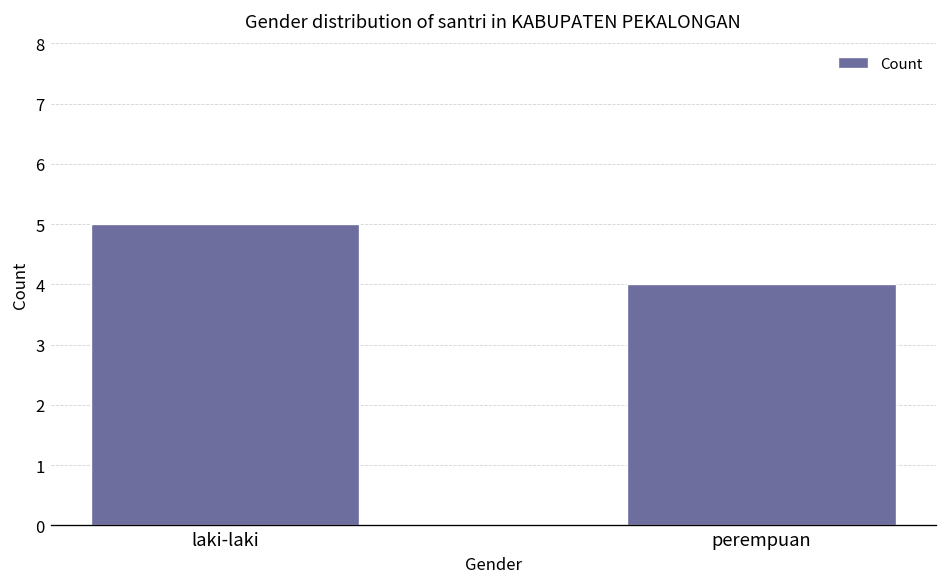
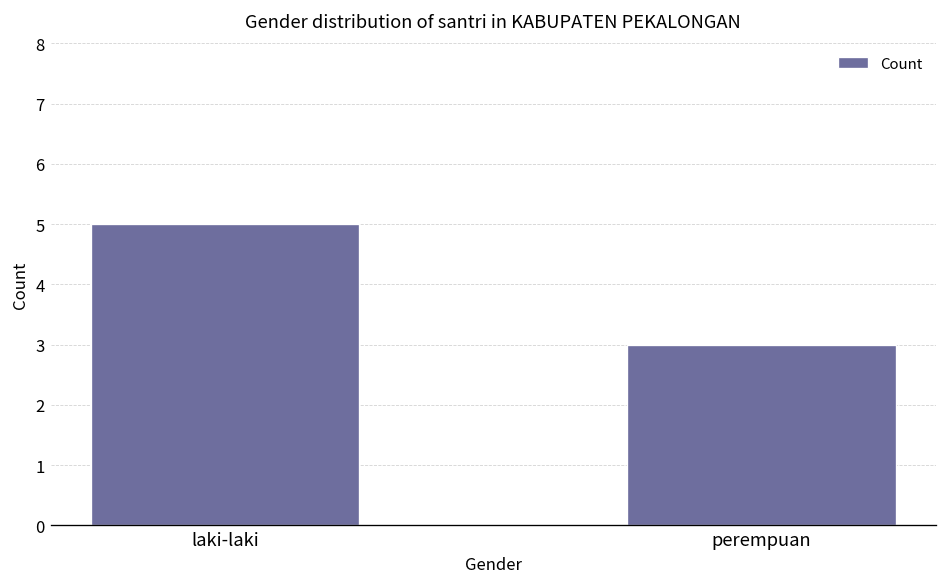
  {
    "laki-laki": 5,
-   "perempuan": 4
+   "perempuan": 3
  }
